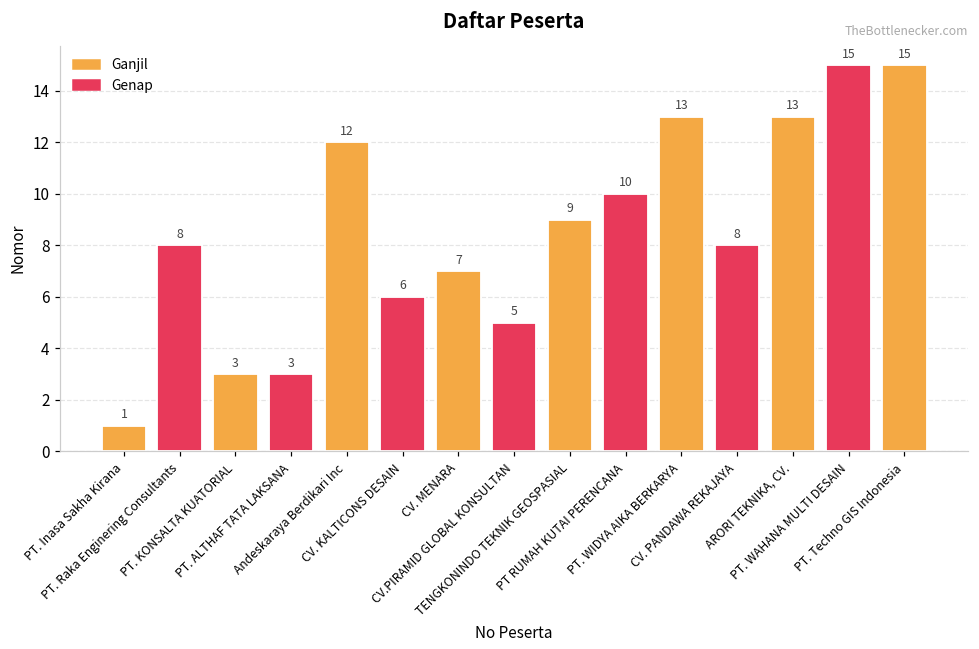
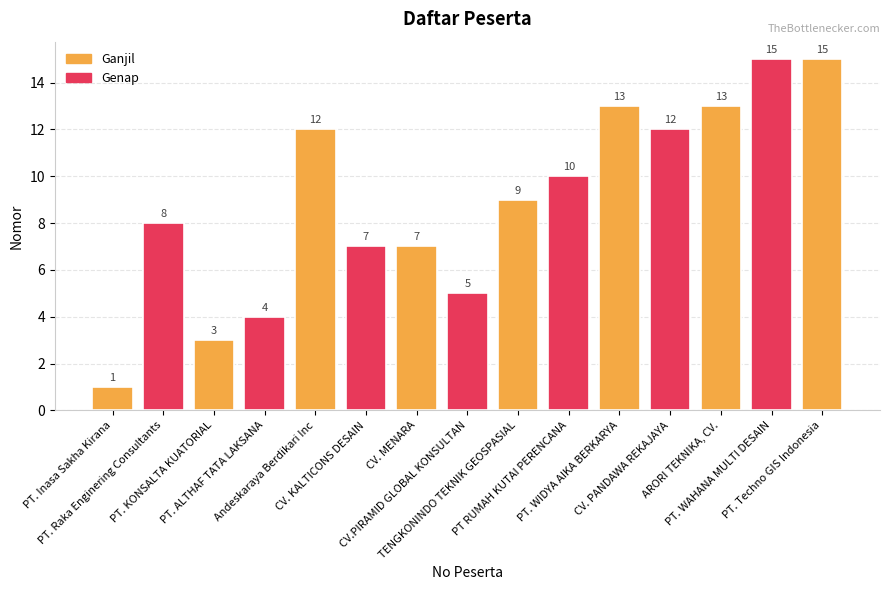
  {
    "PT. Inasa Sakha Kirana": 1,
    "PT. Raka Enginering Consultants": 8,
    "PT. KONSALTA KUATORIAL": 3,
-   "PT. ALTHAF TATA LAKSANA": 3,
+   "PT. ALTHAF TATA LAKSANA": 4,
    "Andeskaraya Berdikari Inc": 12,
-   "CV. KALTICONS DESAIN": 6,
+   "CV. KALTICONS DESAIN": 7,
    "CV. MENARA": 7,
    "CV.PIRAMID GLOBAL KONSULTAN": 5,
    "TENGKONINDO TEKNIK GEOSPASIAL": 9,
    "PT RUMAH KUTAI PERENCANA": 10,
    "PT. WIDYA AIKA BERKARYA": 13,
-   "CV. PANDAWA REKAJAYA": 8,
+   "CV. PANDAWA REKAJAYA": 12,
    "ARORI TEKNIKA, CV.": 13,
    "PT. WAHANA MULTI DESAIN": 15,
    "PT. Techno GIS Indonesia": 15
  }
